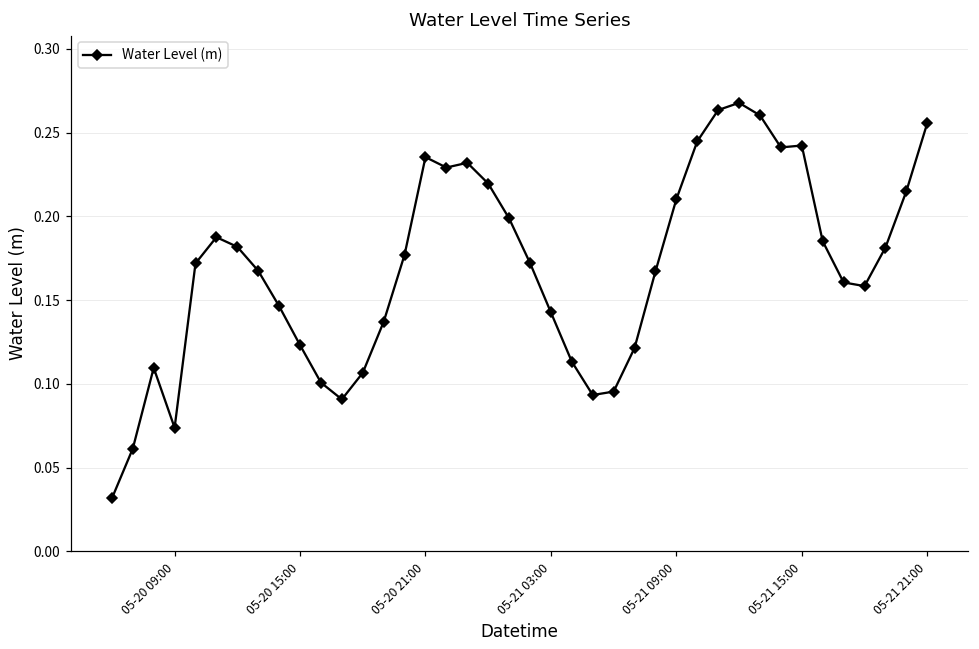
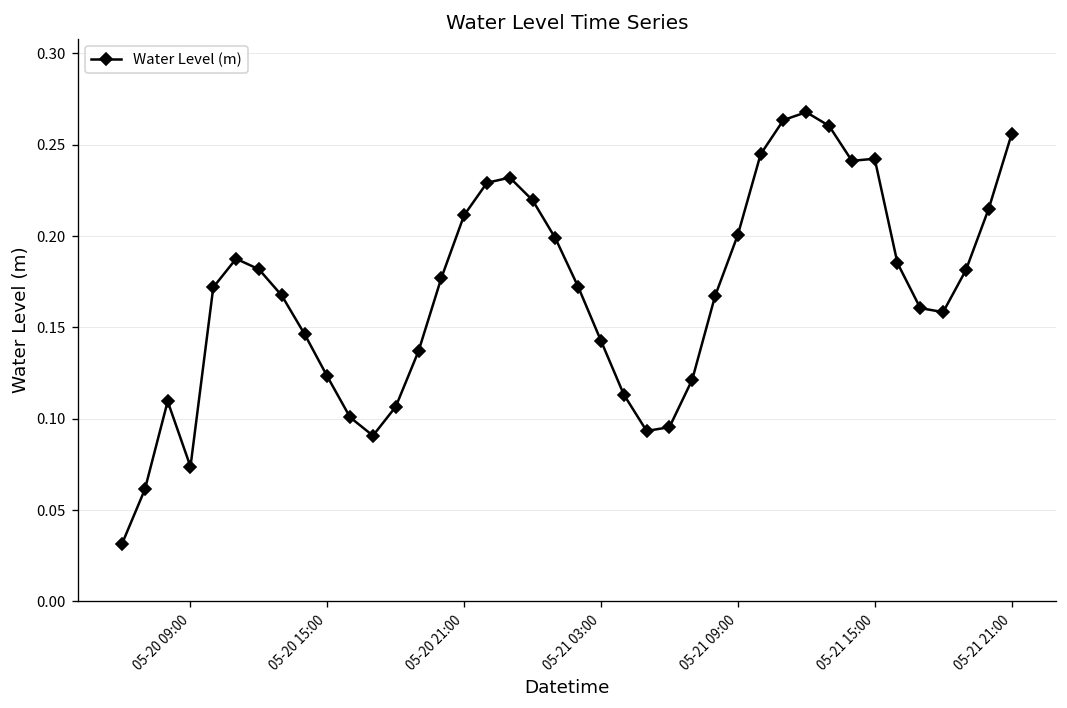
  {
    "05-20 09:00": 0.074,
    "05-20 15:00": 0.123,
-   "05-20 21:00": 0.235,
+   "05-20 21:00": 0.211,
    "05-21 03:00": 0.143,
-   "05-21 09:00": 0.210,
+   "05-21 09:00": 0.201,
    "05-21 15:00": 0.242,
    "05-21 21:00": 0.256
  }
